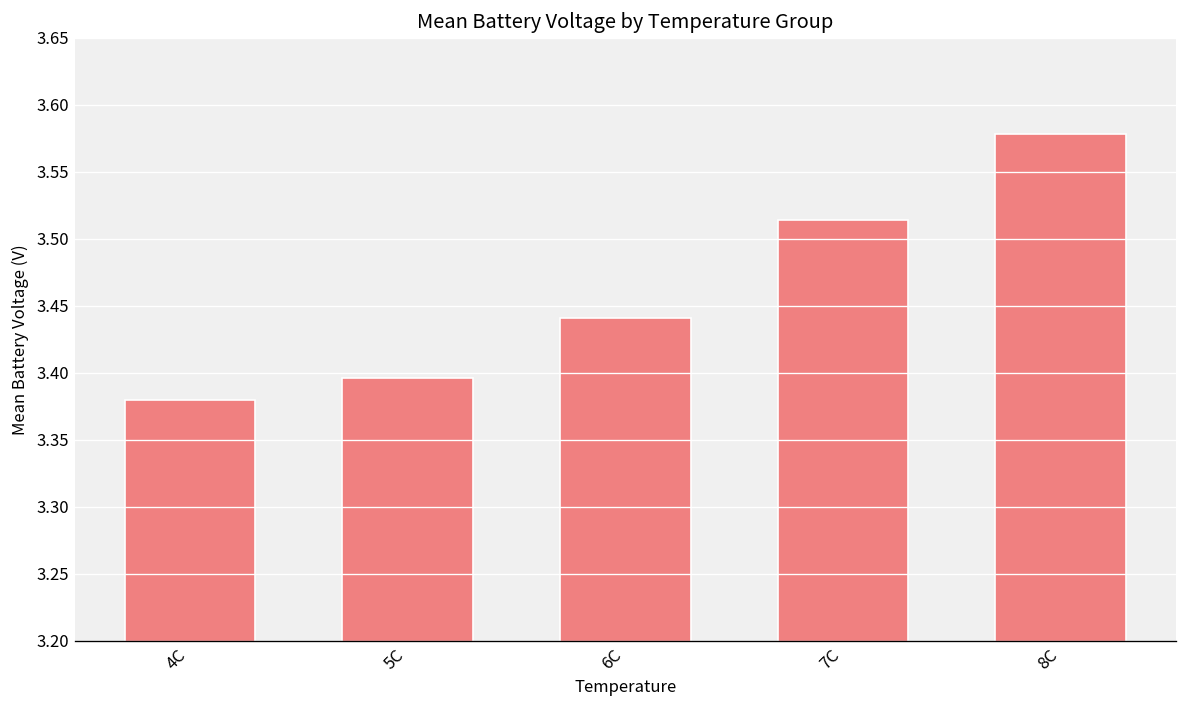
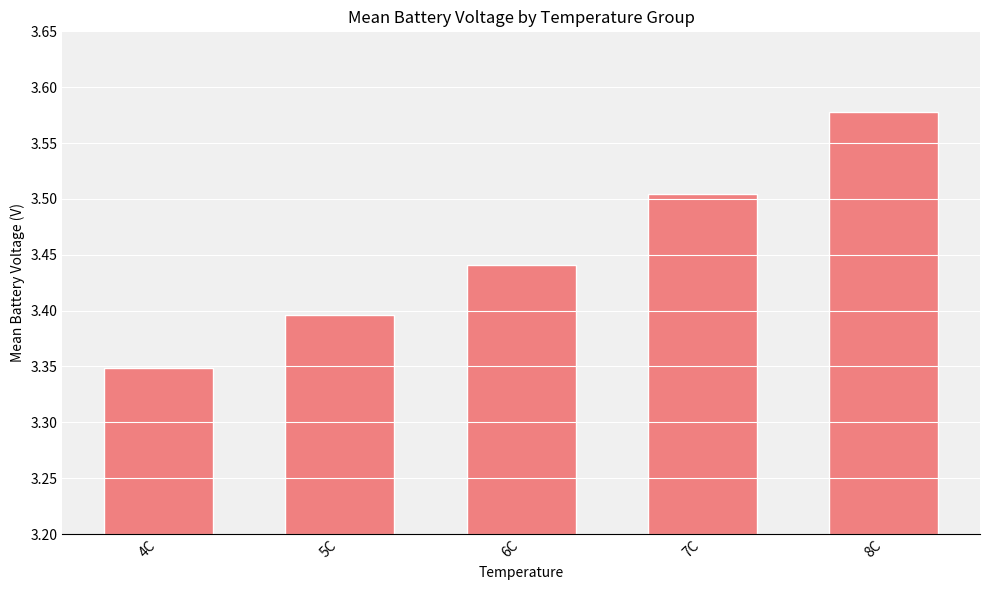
  {
-   "4C": 3.380,
+   "4C": 3.349,
    "5C": 3.396,
    "6C": 3.441,
-   "7C": 3.514,
+   "7C": 3.504,
    "8C": 3.578
  }
